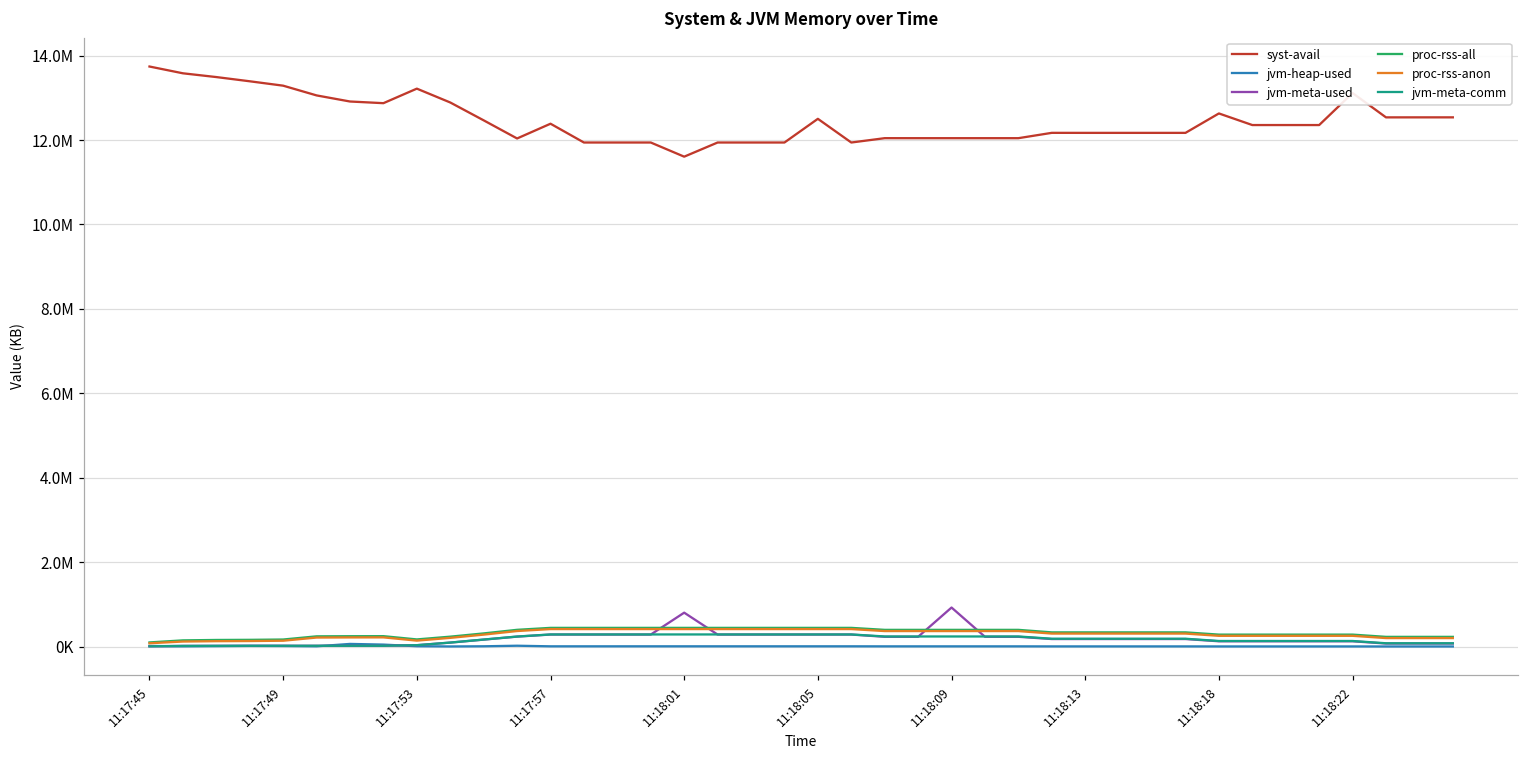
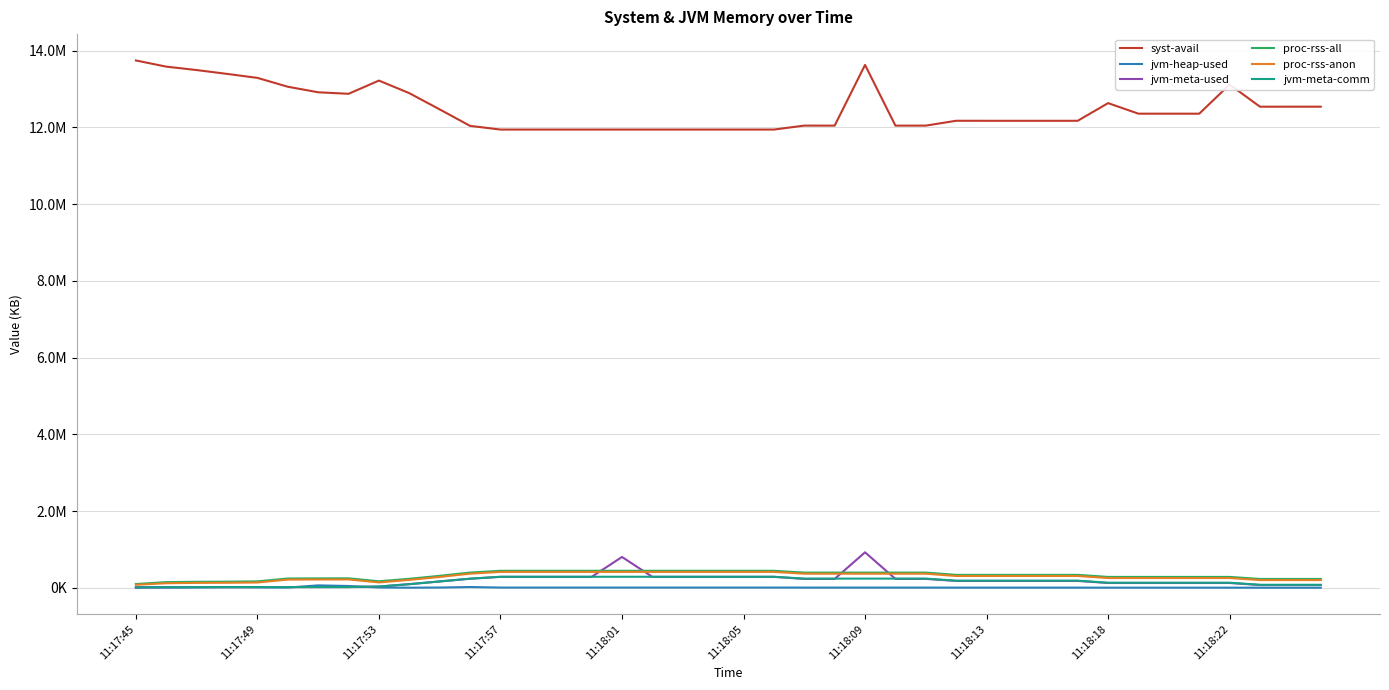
  {
    "syst-avail": {
      "11:17:45": 13700000,
      "11:17:49": 13300000,
      "11:17:53": 13200000,
-     "11:17:57": 12400000,
-     "11:18:01": 11600000,
-     "11:18:05": 12500000,
-     "11:18:09": 12000000,
+     "11:17:57": 11900000,
+     "11:18:01": 11900000,
+     "11:18:05": 11900000,
+     "11:18:09": 13600000,
      "11:18:13": 12200000,
      "11:18:18": 12600000
    },
    "jvm-heap-used": {
      "11:17:57": 0,
      "11:18:01": 0,
      "11:18:05": 0,
      "11:18:09": 0,
      "11:18:13": 0,
      "11:18:18": 0,
      "11:18:22": 0
    },
    "jvm-meta-used": {
      "11:18:01": 800000,
      "11:18:09": 900000
    }
  }
